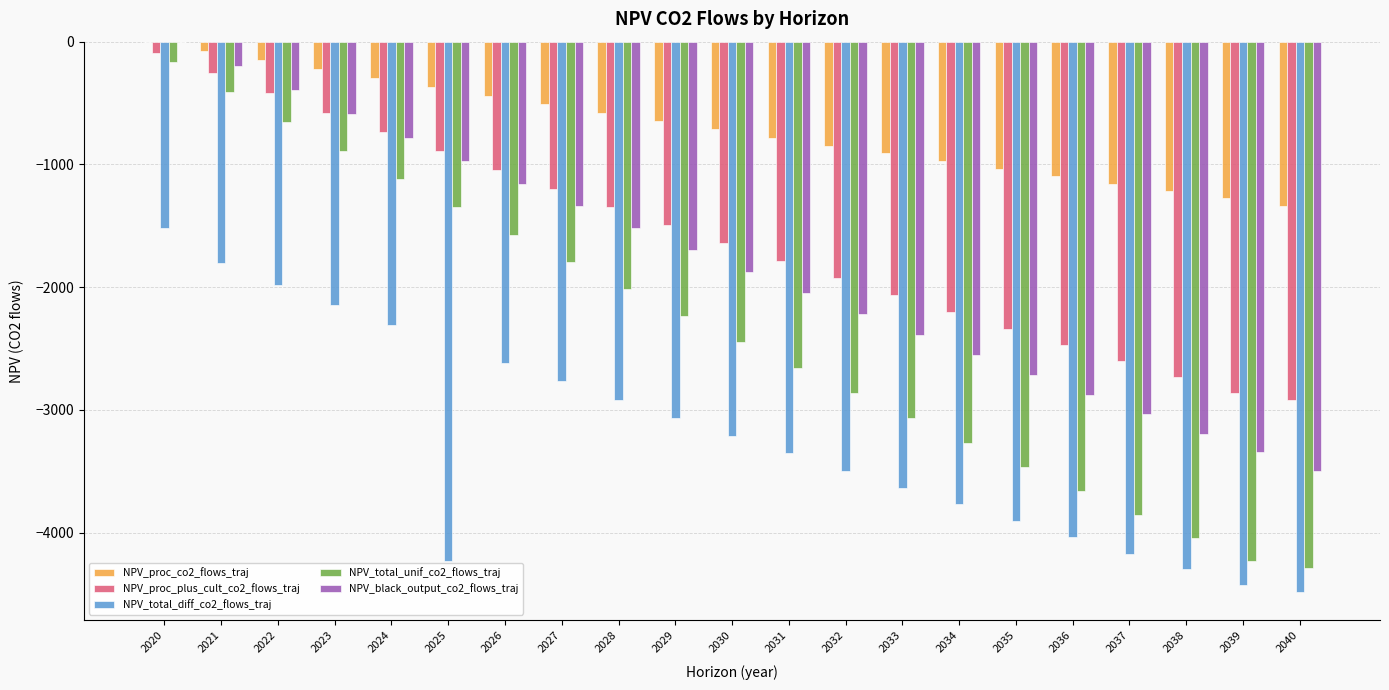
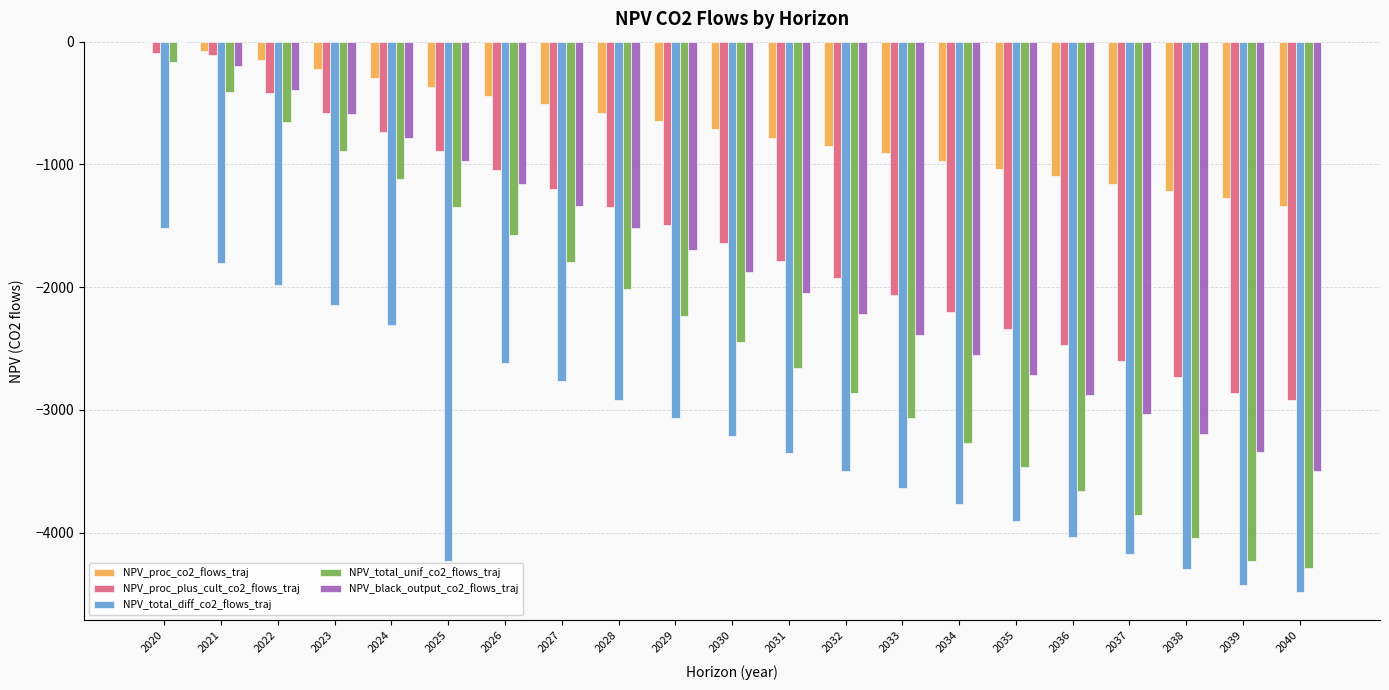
  {
    "NPV_proc_co2_flows_traj": {
      "2020": 0,
      "2021": -80,
      "2022": -150,
      "2023": -230,
      "2024": -300,
      "2025": -370,
      "2026": -440,
      "2027": -510,
      "2028": -580,
      "2029": -650,
      "2030": -720,
      "2031": -780,
      "2032": -850,
      "2033": -910,
      "2034": -970,
      "2035": -1040,
      "2036": -1100,
      "2037": -1160,
      "2038": -1220,
      "2039": -1280,
      "2040": -1330
    },
    "NPV_proc_plus_cult_co2_flows_traj": {
      "2020": -90,
-     "2021": -260,
+     "2021": -110,
      "2022": -420,
      "2023": -580,
      "2024": -740,
      "2025": -890,
      "2026": -1050,
      "2027": -1200,
      "2028": -1350,
      "2029": -1500,
      "2030": -1640,
      "2031": -1790,
      "2032": -1930,
      "2033": -2070,
      "2034": -2200,
      "2035": -2340,
      "2036": -2470,
      "2037": -2600,
      "2038": -2730,
      "2039": -2860,
      "2040": -2920
    },
    "NPV_total_diff_co2_flows_traj": {
      "2020": -1520,
      "2021": -1800,
      "2022": -1980,
      "2023": -2150,
      "2024": -2300,
      "2025": -4230,
      "2026": -2610,
      "2027": -2770,
      "2028": -2920,
      "2029": -3060,
      "2030": -3210,
      "2031": -3350,
      "2032": -3490,
      "2033": -3630,
      "2034": -3770,
      "2035": -3900,
      "2036": -4040,
      "2037": -4170,
      "2038": -4300,
      "2039": -4430,
      "2040": -4480
    },
    "NPV_total_unif_co2_flows_traj": {
      "2020": -170,
      "2021": -410,
      "2022": -650,
      "2023": -890,
      "2024": -1120,
      "2025": -1350,
      "2026": -1570,
      "2027": -1800,
      "2028": -2020,
      "2029": -2230,
      "2030": -2450,
      "2031": -2660,
      "2032": -2860,
      "2033": -3070,
      "2034": -3270,
      "2035": -3470,
      "2036": -3660,
      "2037": -3860,
      "2038": -4040,
      "2039": -4230,
      "2040": -4290
    },
    "NPV_black_output_co2_flows_traj": {
      "2020": 0,
      "2021": -200,
      "2022": -400,
      "2023": -590,
      "2024": -780,
      "2025": -970,
      "2026": -1160,
      "2027": -1340,
      "2028": -1520,
      "2029": -1700,
      "2030": -1880,
      "2031": -2050,
      "2032": -2220,
      "2033": -2390,
      "2034": -2550,
      "2035": -2720,
      "2036": -2880,
      "2037": -3040,
      "2038": -3190,
      "2039": -3350,
      "2040": -3500
    }
  }
